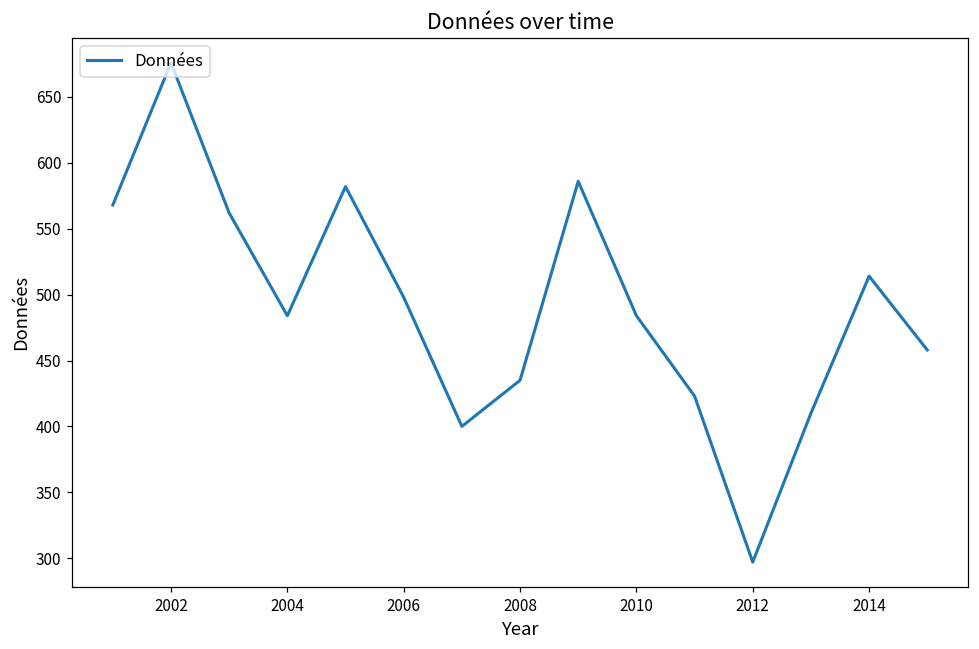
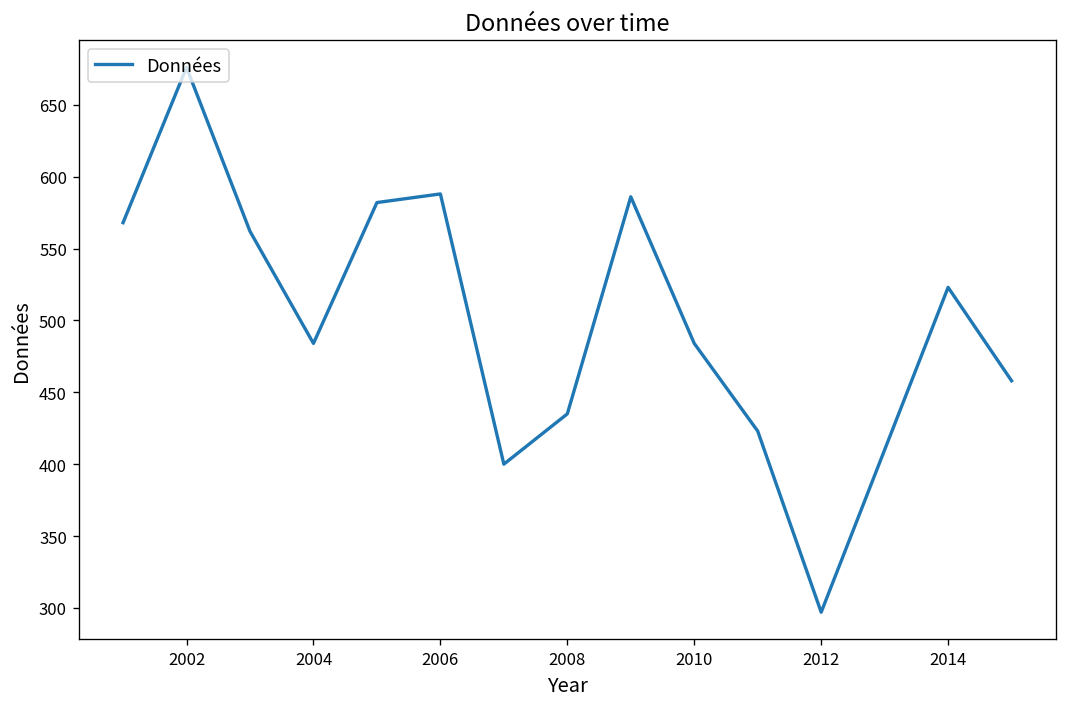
  {
    "2004": 484,
-   "2006": 498,
+   "2006": 588,
    "2008": 435,
    "2010": 484,
    "2012": 297,
-   "2014": 514
+   "2014": 523
  }
